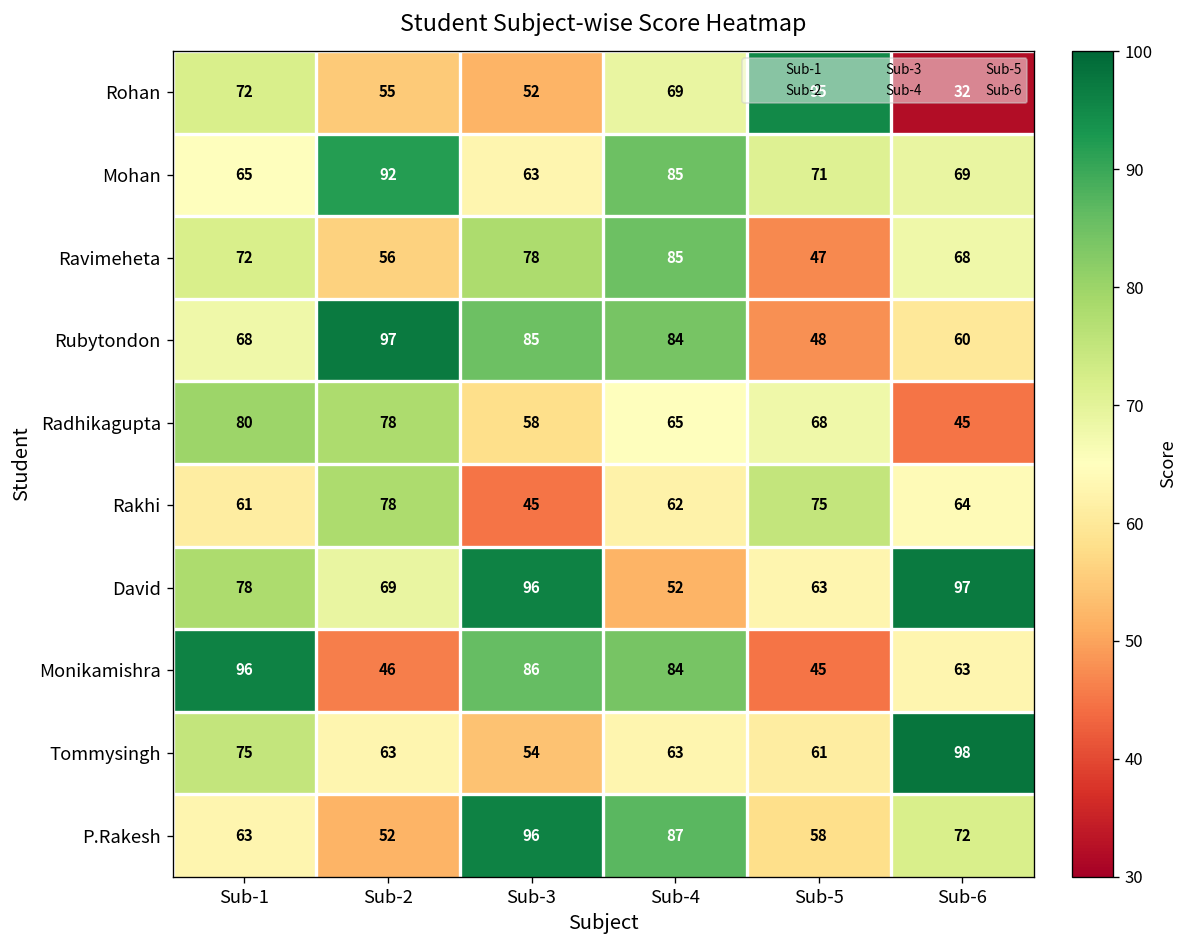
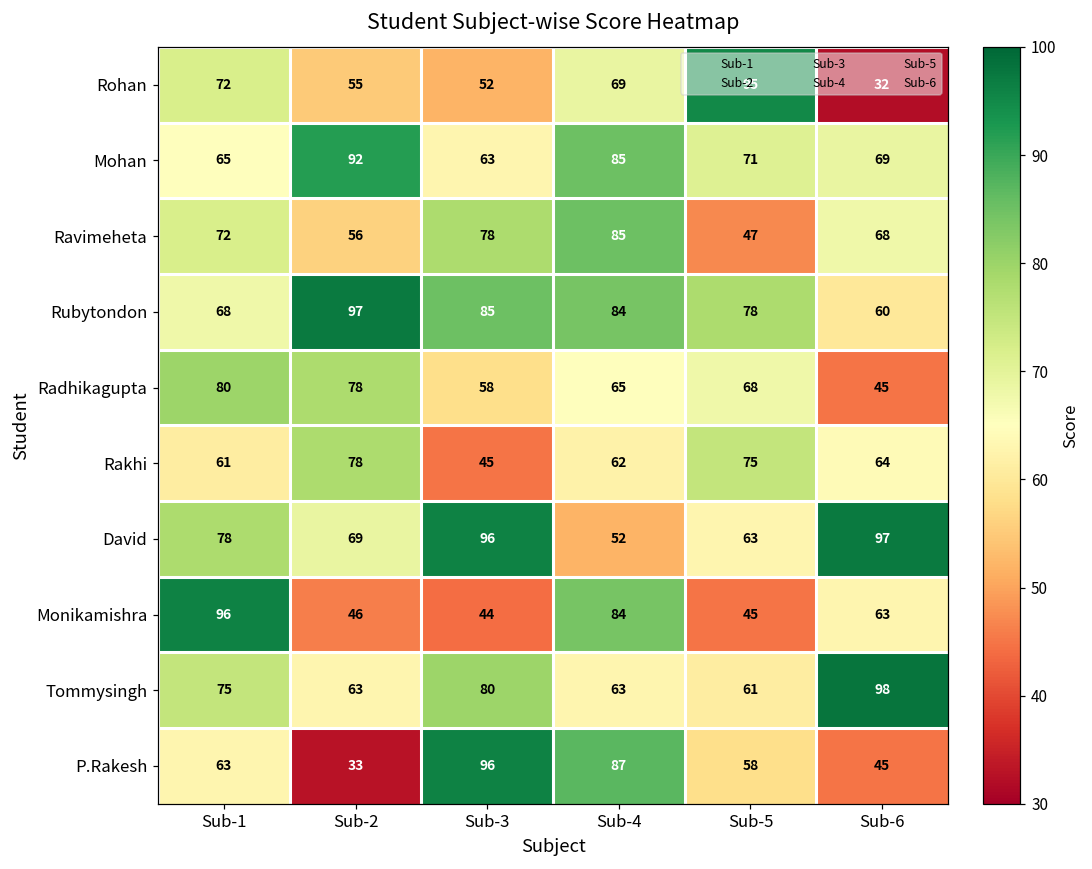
  {
    "Rohan": {
      "Sub-1": 72,
      "Sub-2": 55,
      "Sub-3": 52,
      "Sub-4": 69
    },
    "Mohan": {
      "Sub-1": 65,
      "Sub-2": 92,
      "Sub-3": 63,
      "Sub-4": 85,
      "Sub-5": 71,
      "Sub-6": 69
    },
    "Ravimeheta": {
      "Sub-1": 72,
      "Sub-2": 56,
      "Sub-3": 78,
      "Sub-4": 85,
      "Sub-5": 47,
      "Sub-6": 68
    },
    "Rubytondon": {
      "Sub-1": 68,
      "Sub-2": 97,
      "Sub-3": 85,
      "Sub-4": 84,
-     "Sub-5": 48,
+     "Sub-5": 78,
      "Sub-6": 60
    },
    "Radhikagupta": {
      "Sub-1": 80,
      "Sub-2": 78,
      "Sub-3": 58,
      "Sub-4": 65,
      "Sub-5": 68,
      "Sub-6": 45
    },
    "Rakhi": {
      "Sub-1": 61,
      "Sub-2": 78,
      "Sub-3": 45,
      "Sub-4": 62,
      "Sub-5": 75,
      "Sub-6": 64
    },
    "David": {
      "Sub-1": 78,
      "Sub-2": 69,
      "Sub-3": 96,
      "Sub-4": 52,
      "Sub-5": 63,
      "Sub-6": 97
    },
    "Monikamishra": {
      "Sub-1": 96,
      "Sub-2": 46,
-     "Sub-3": 86,
+     "Sub-3": 44,
      "Sub-4": 84,
      "Sub-5": 45,
      "Sub-6": 63
    },
    "Tommysingh": {
      "Sub-1": 75,
      "Sub-2": 63,
-     "Sub-3": 54,
+     "Sub-3": 80,
      "Sub-4": 63,
      "Sub-5": 61,
      "Sub-6": 98
    },
    "P.Rakesh": {
      "Sub-1": 63,
-     "Sub-2": 52,
+     "Sub-2": 33,
      "Sub-3": 96,
      "Sub-4": 87,
      "Sub-5": 58,
-     "Sub-6": 72
+     "Sub-6": 45
    }
  }
